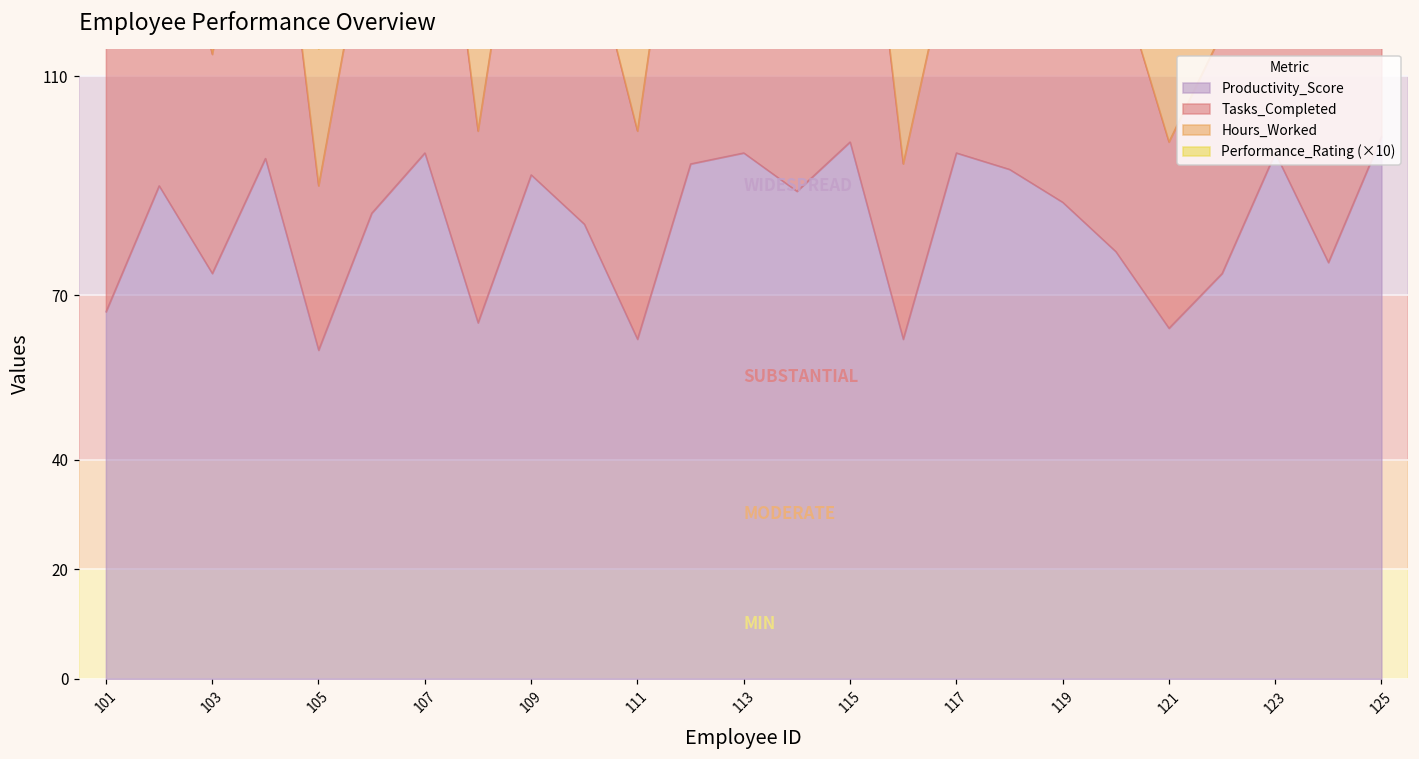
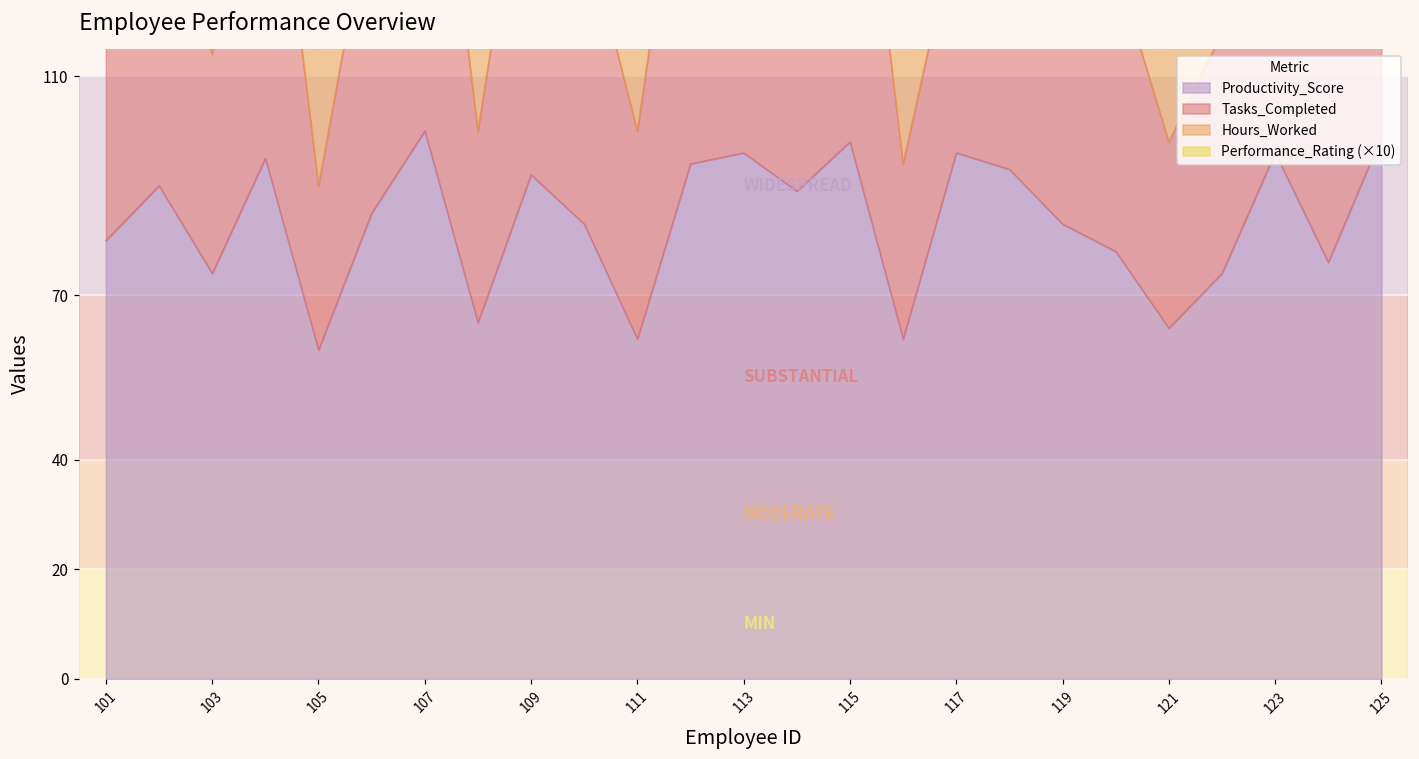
  {
    "Productivity_Score": {
-     "101": 67,
+     "101": 80,
      "103": 74,
      "105": 60,
-     "107": 96,
+     "107": 100,
      "109": 92,
      "111": 62,
      "113": 96,
      "115": 98,
      "117": 96,
-     "119": 87,
+     "119": 83,
      "121": 64
    }
  }
